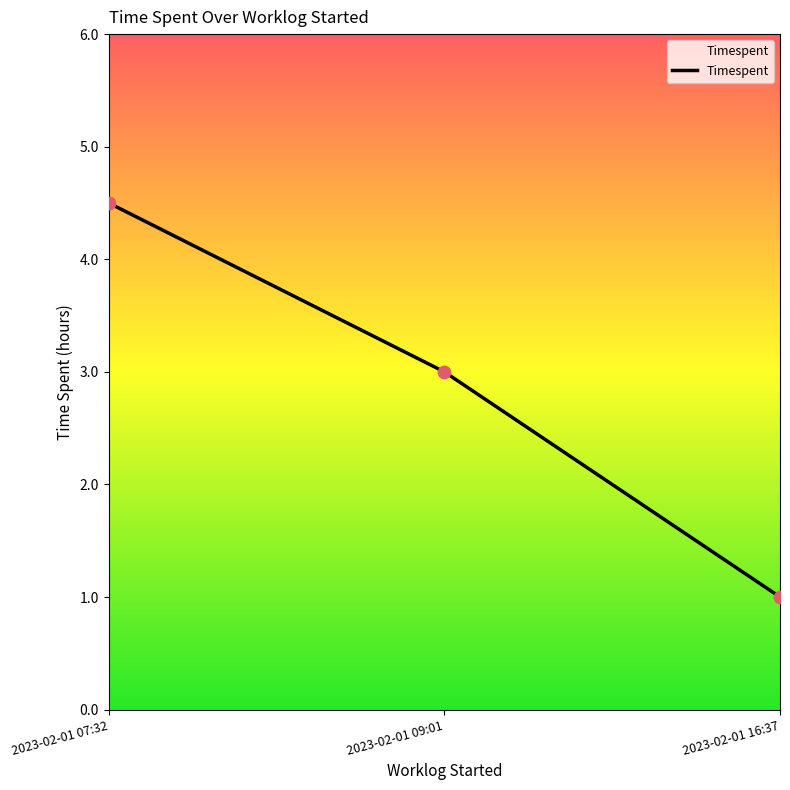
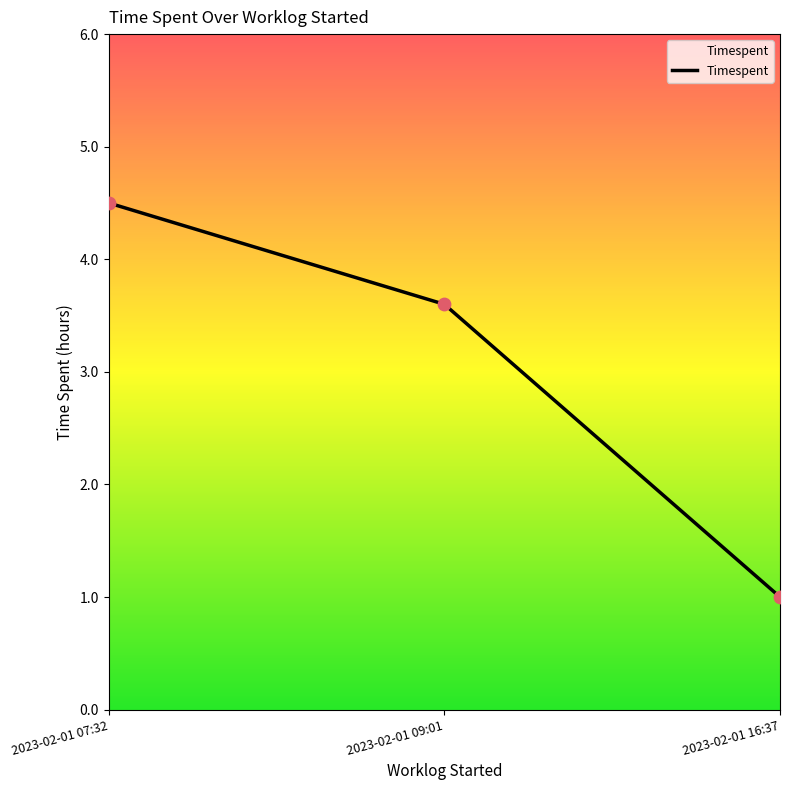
  {
    "2023-02-01 07:32": 4.5,
-   "2023-02-01 09:01": 3.0,
+   "2023-02-01 09:01": 3.6,
    "2023-02-01 16:37": 1.0
  }
